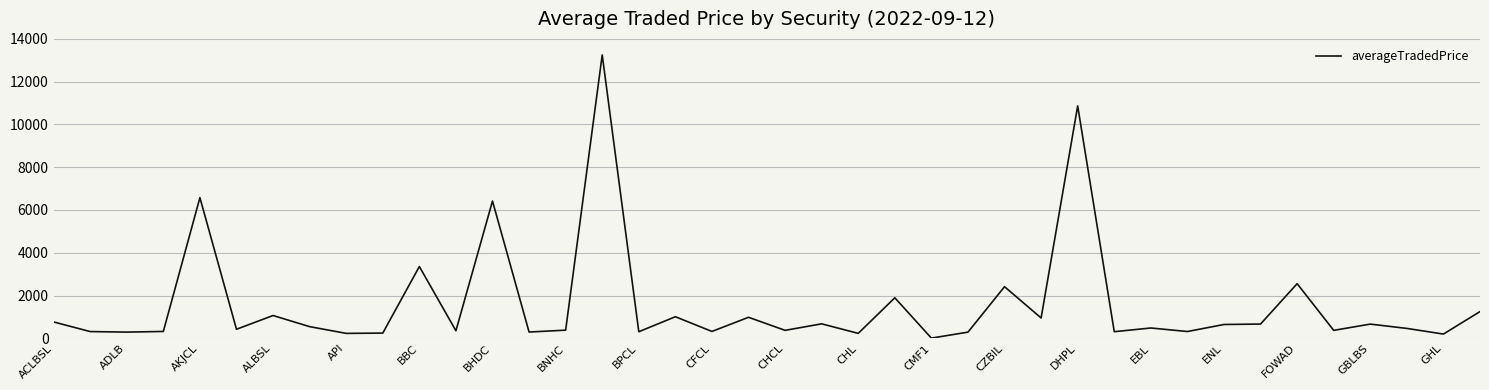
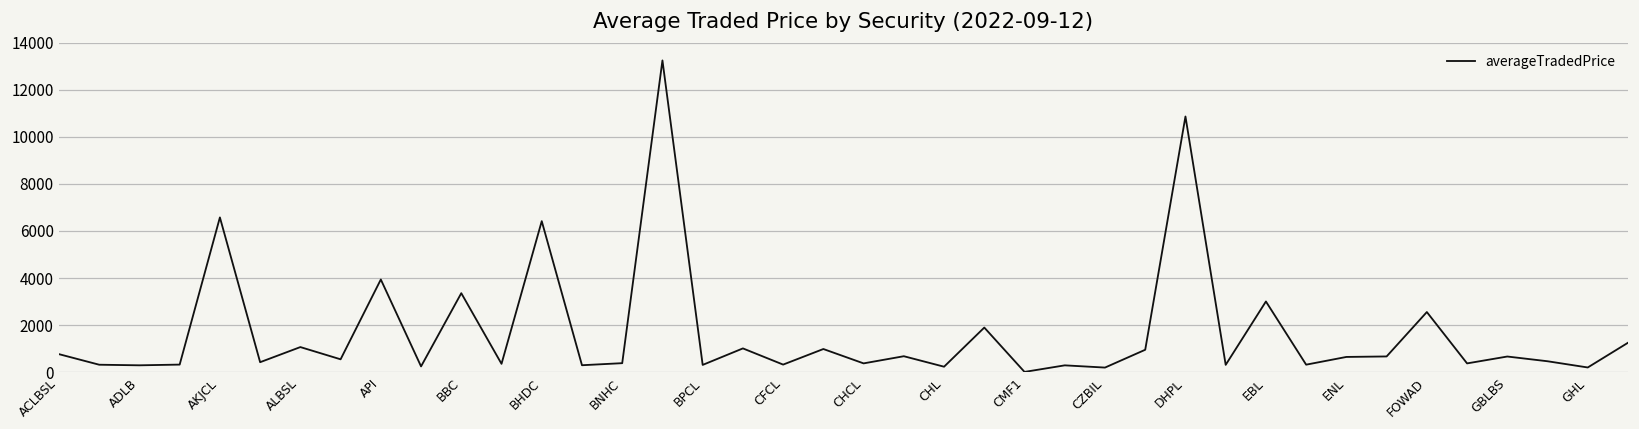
  {
    "ACLBSL": 800,
    "ADLB": 300,
    "AKJCL": 6600,
    "ALBSL": 1100,
-   "API": 200,
+   "API": 3900,
    "BBC": 3400,
    "BHDC": 6400,
    "BNHC": 400,
    "BPCL": 300,
    "CFCL": 300,
    "CHCL": 400,
    "CHL": 200,
    "CMF1": 0,
-   "CZBIL": 2400,
+   "CZBIL": 200,
    "DHPL": 10900,
-   "EBL": 500,
+   "EBL": 3000,
    "ENL": 600,
    "FOWAD": 2600,
    "GBLBS": 700,
    "GHL": 200
  }
